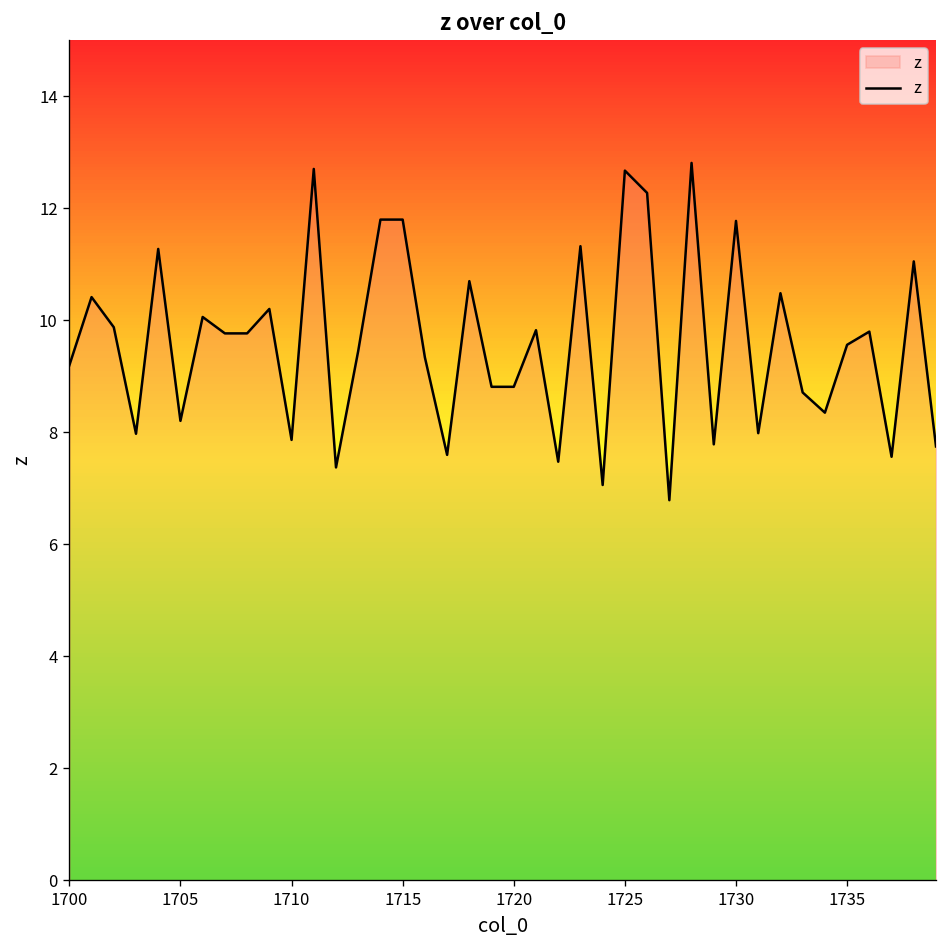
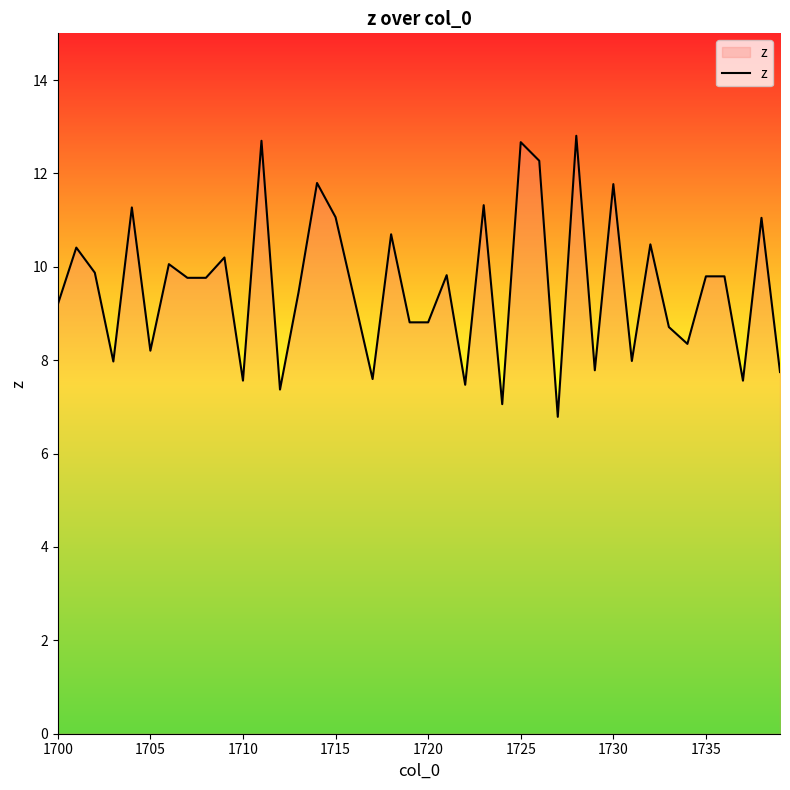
  {
    "1700": 9.2,
    "1705": 8.2,
-   "1710": 7.9,
-   "1715": 11.8,
+   "1710": 7.6,
+   "1715": 11.1,
    "1720": 8.8,
    "1725": 12.7,
    "1730": 11.8,
-   "1735": 9.6
+   "1735": 9.8
  }
